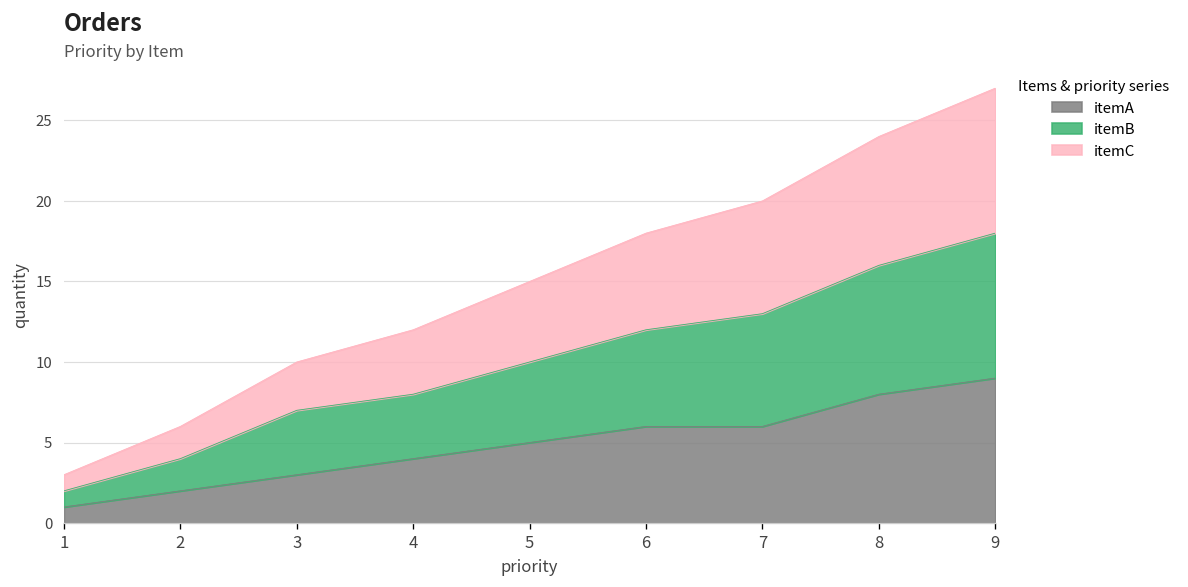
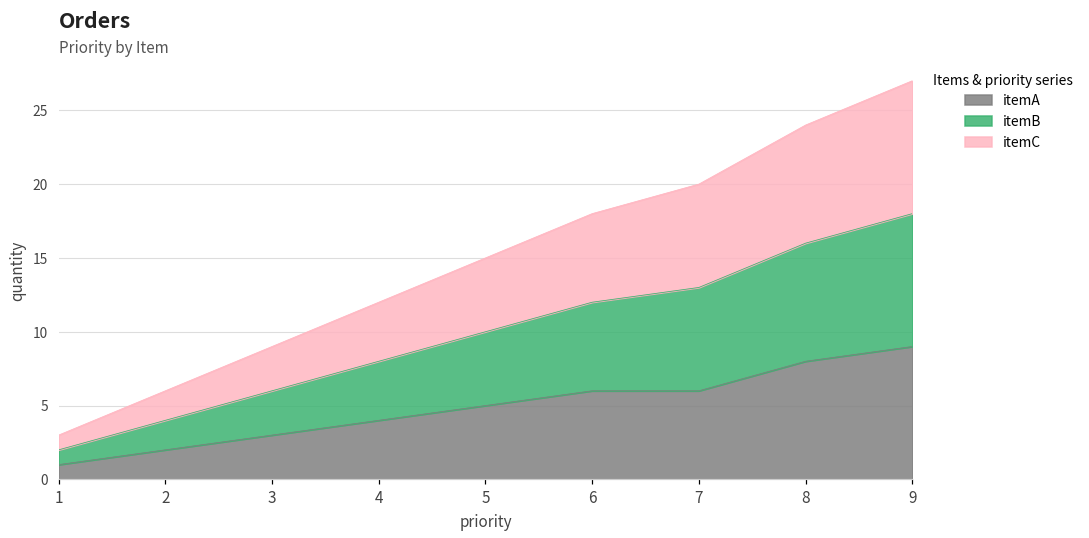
  {
    "itemA": {
      "1": 1,
      "2": 2,
      "3": 3,
      "4": 4,
      "5": 5,
      "6": 6,
      "7": 6,
      "8": 8,
      "9": 9
    },
    "itemB": {
      "1": 1,
      "2": 2,
-     "3": 4,
+     "3": 3,
      "4": 4,
      "5": 5,
      "6": 6,
      "7": 7,
      "8": 8,
      "9": 9
    },
    "itemC": {
      "1": 1,
      "2": 2,
      "3": 3,
      "4": 4,
      "5": 5,
      "6": 6,
      "7": 7,
      "8": 8,
      "9": 9
    }
  }
